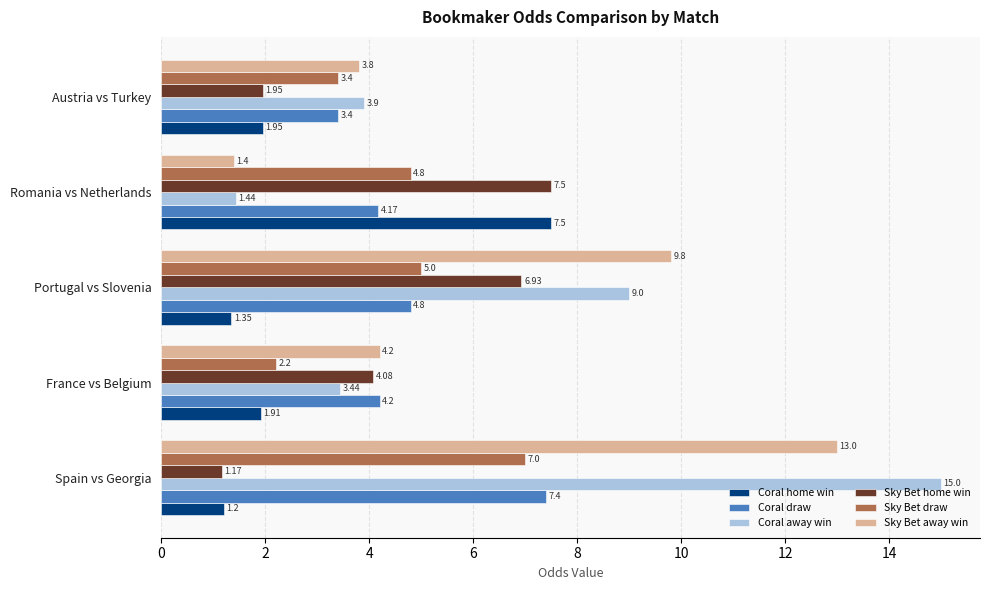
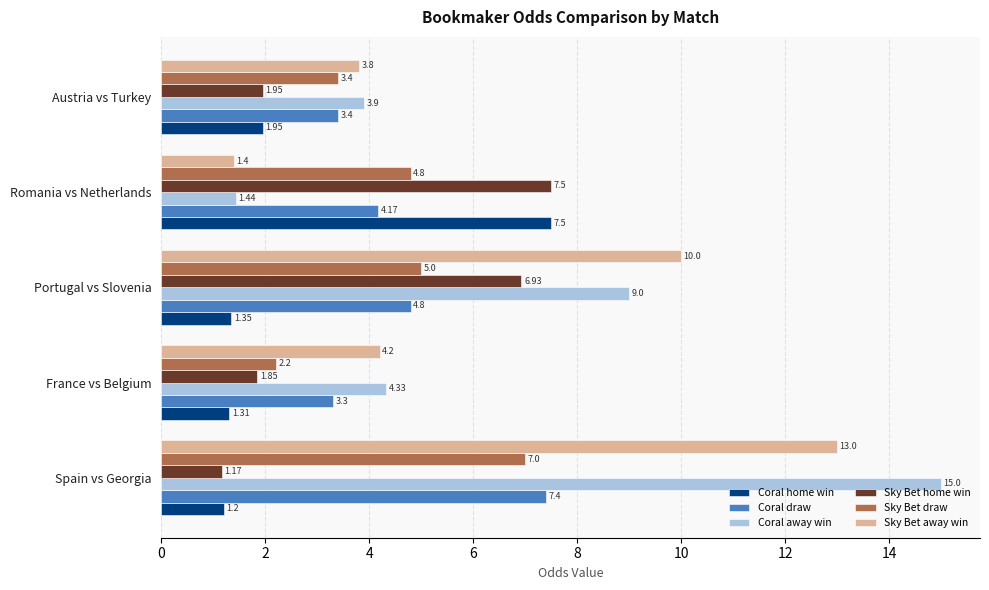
  {
    "Coral home win": {
      "Austria vs Turkey": 1.95,
      "Romania vs Netherlands": 7.5,
      "Portugal vs Slovenia": 1.35,
-     "France vs Belgium": 1.91,
+     "France vs Belgium": 1.31,
      "Spain vs Georgia": 1.2
    },
    "Coral draw": {
      "Austria vs Turkey": 3.4,
      "Romania vs Netherlands": 4.17,
      "Portugal vs Slovenia": 4.8,
-     "France vs Belgium": 4.2,
+     "France vs Belgium": 3.3,
      "Spain vs Georgia": 7.4
    },
    "Coral away win": {
      "Austria vs Turkey": 3.9,
      "Romania vs Netherlands": 1.44,
      "Portugal vs Slovenia": 9.0,
-     "France vs Belgium": 3.44,
+     "France vs Belgium": 4.33,
      "Spain vs Georgia": 15.0
    },
    "Sky Bet home win": {
      "Austria vs Turkey": 1.95,
      "Romania vs Netherlands": 7.5,
      "Portugal vs Slovenia": 6.93,
-     "France vs Belgium": 4.08,
+     "France vs Belgium": 1.85,
      "Spain vs Georgia": 1.17
    },
    "Sky Bet draw": {
      "Austria vs Turkey": 3.4,
      "Romania vs Netherlands": 4.8,
      "Portugal vs Slovenia": 5.0,
      "France vs Belgium": 2.2,
      "Spain vs Georgia": 7.0
    },
    "Sky Bet away win": {
      "Austria vs Turkey": 3.8,
      "Romania vs Netherlands": 1.4,
-     "Portugal vs Slovenia": 9.8,
+     "Portugal vs Slovenia": 10.0,
      "France vs Belgium": 4.2,
      "Spain vs Georgia": 13.0
    }
  }
